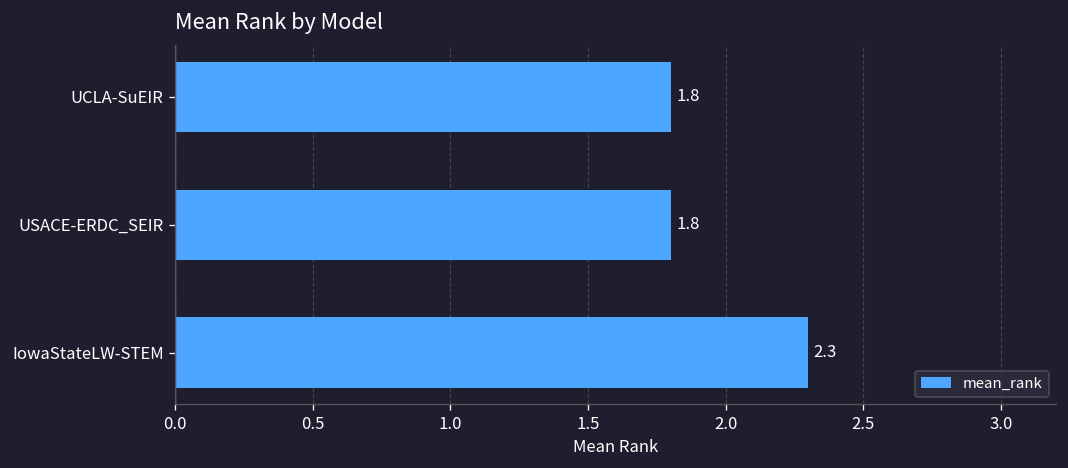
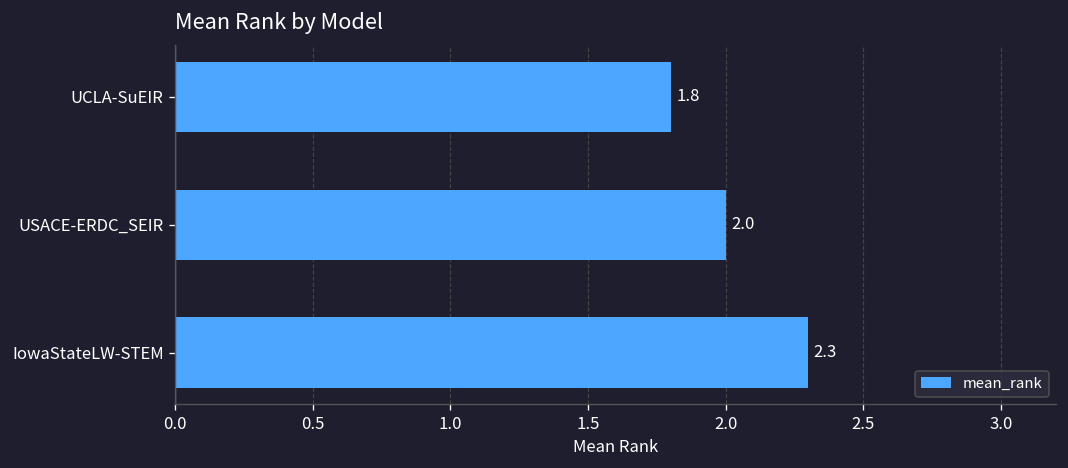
  {
    "UCLA-SuEIR": 1.8,
-   "USACE-ERDC_SEIR": 1.8,
+   "USACE-ERDC_SEIR": 2.0,
    "IowaStateLW-STEM": 2.3
  }
